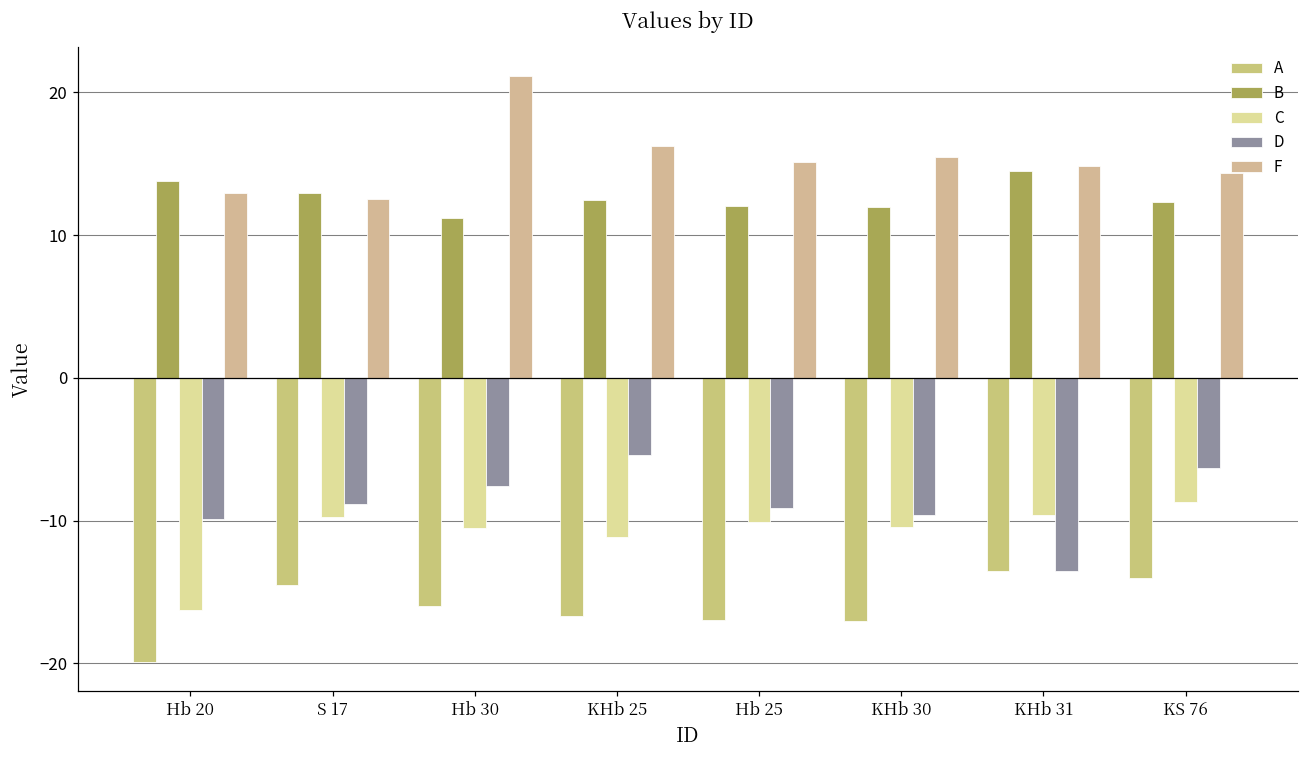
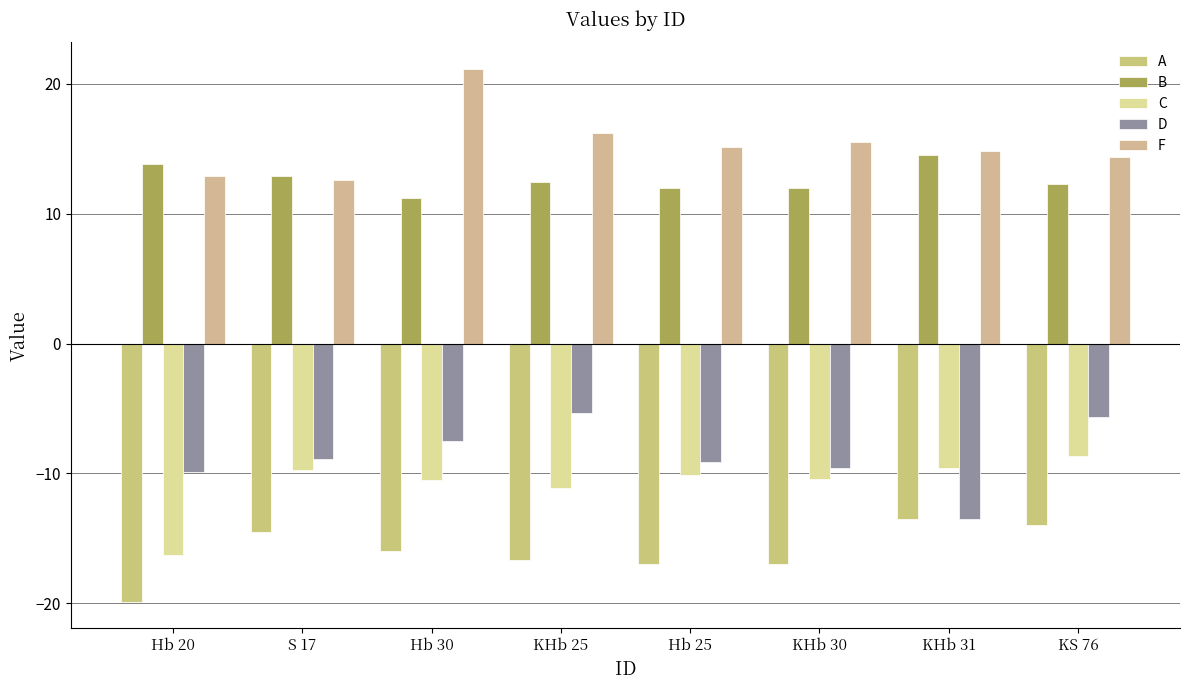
  {
    "D": {
      "Hb 20": -9.9,
      "S 17": -8.9,
      "Hb 30": -7.5,
      "KHb 25": -5.4,
      "Hb 25": -9.1,
      "KHb 30": -9.6,
      "KHb 31": -13.5,
-     "KS 76": -6.3
+     "KS 76": -5.6
    }
  }
